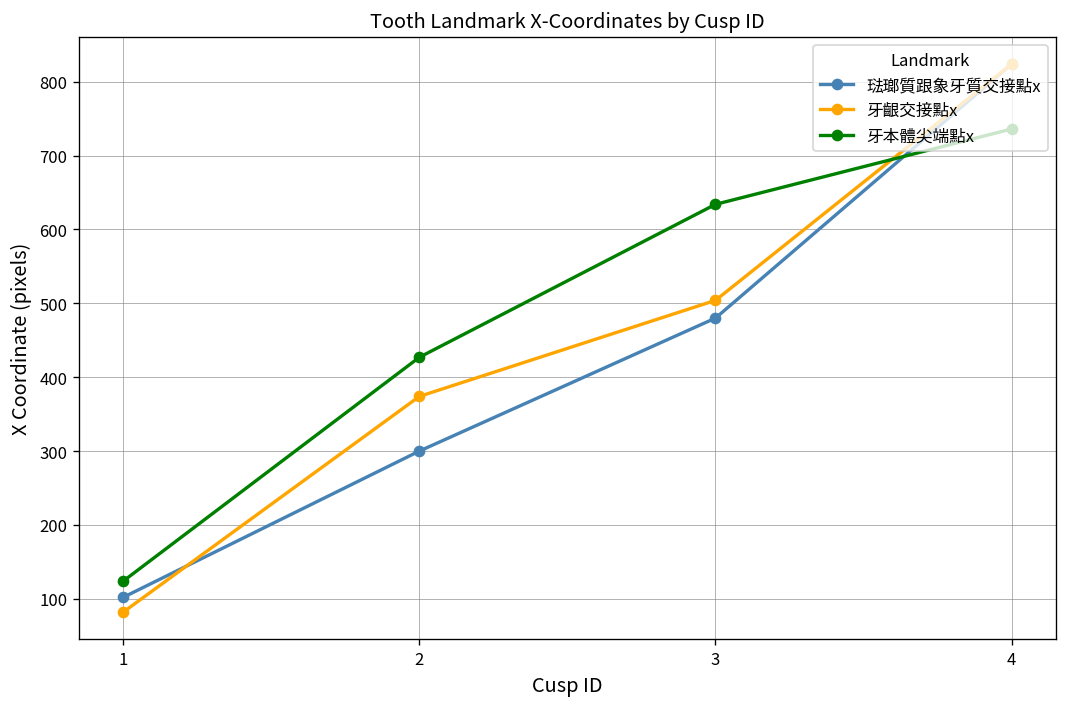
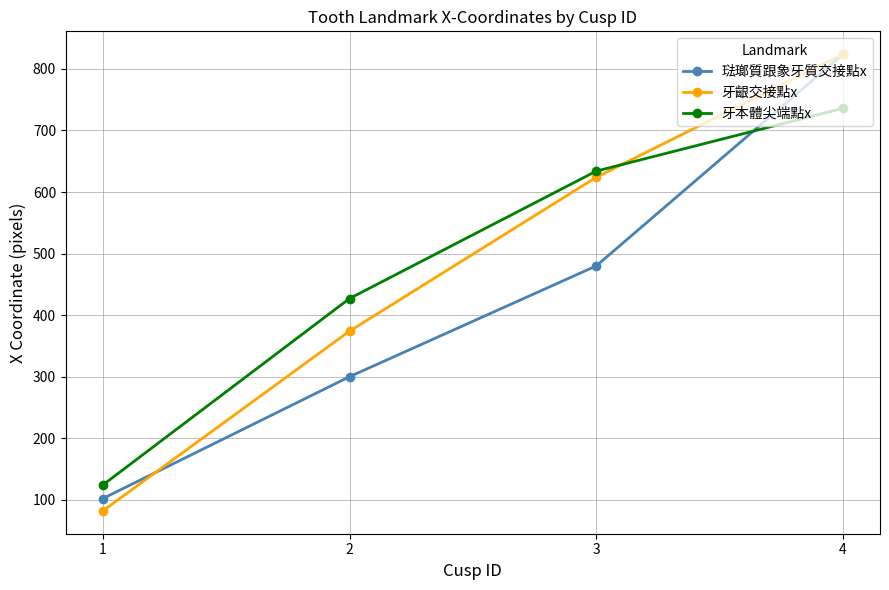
  {
    "琺瑯質跟象牙質交接點x": {
      "1": 100,
      "2": 300,
      "3": 480
    },
    "牙齦交接點x": {
      "1": 80,
      "2": 370,
-     "3": 500
+     "3": 620
    },
    "牙本體尖端點x": {
      "1": 120,
      "2": 430,
      "3": 630
    }
  }
